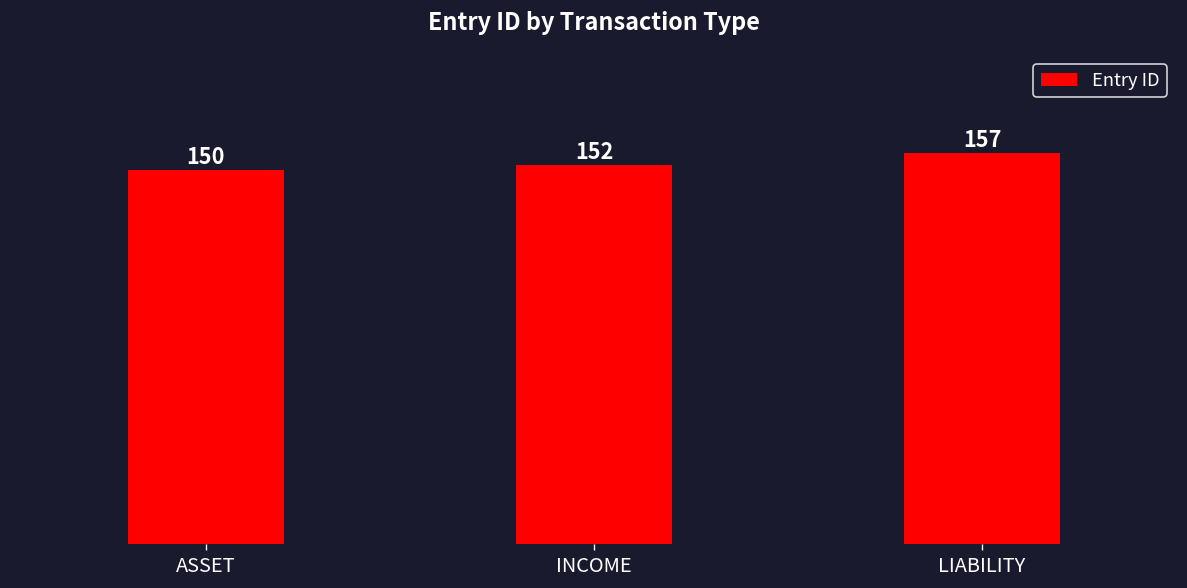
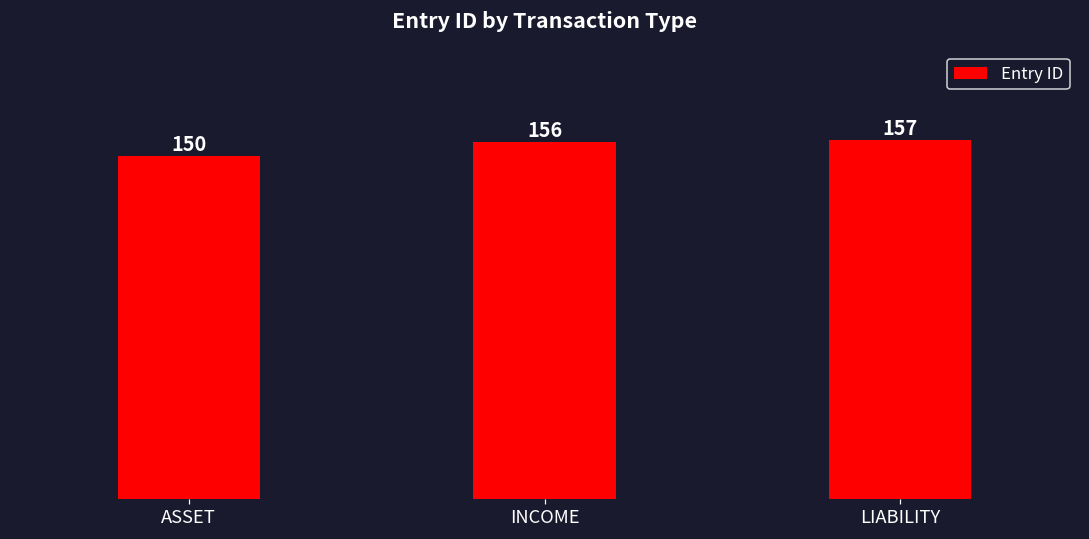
  {
    "ASSET": 150,
-   "INCOME": 152,
+   "INCOME": 156,
    "LIABILITY": 157
  }
